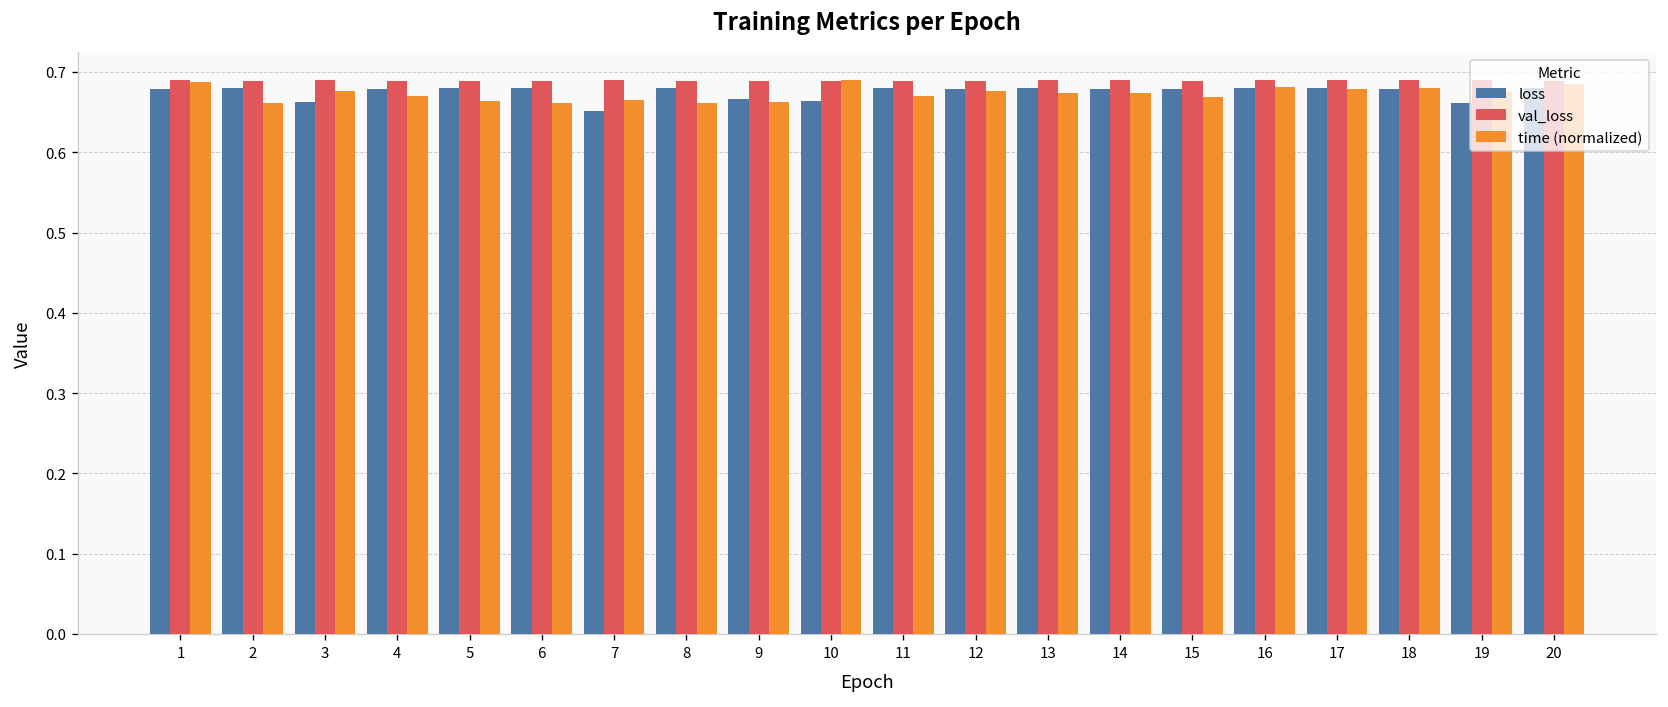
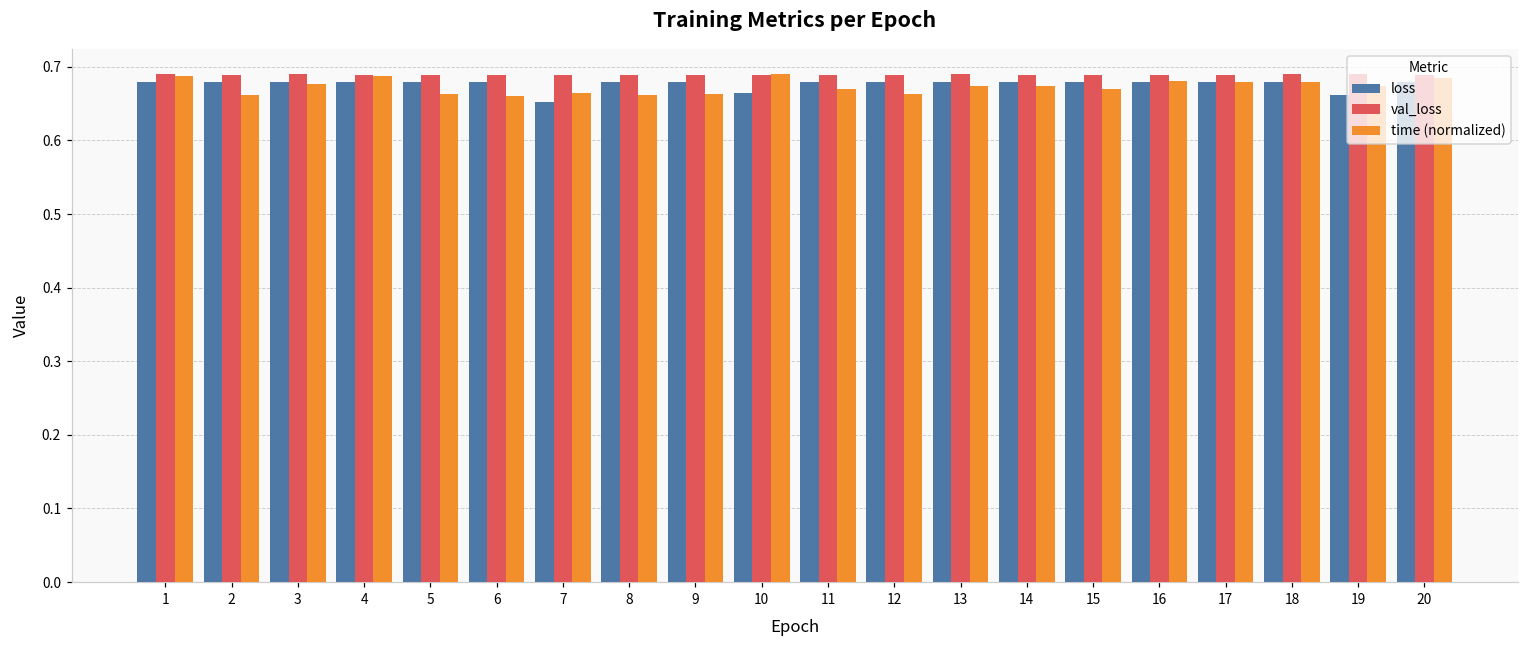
  {
    "loss": {
      "1": 0.68,
      "2": 0.68,
-     "3": 0.66,
+     "3": 0.68,
      "4": 0.68,
      "5": 0.68,
      "6": 0.68,
      "7": 0.65,
      "8": 0.68,
-     "9": 0.67,
+     "9": 0.68,
      "10": 0.66,
      "11": 0.68,
      "12": 0.68,
      "13": 0.68,
      "14": 0.68,
      "15": 0.68,
      "16": 0.68,
      "17": 0.68,
      "18": 0.68,
      "19": 0.66
    },
    "val_loss": {
      "1": 0.69,
      "2": 0.69,
      "3": 0.69,
      "4": 0.69,
      "5": 0.69,
      "6": 0.69,
      "7": 0.69,
      "8": 0.69,
      "9": 0.69,
      "10": 0.69,
      "11": 0.69,
      "12": 0.69,
      "13": 0.69,
      "14": 0.69,
      "15": 0.69,
      "16": 0.69,
      "17": 0.69,
      "18": 0.69
    },
    "time (normalized)": {
      "1": 0.69,
      "2": 0.66,
      "3": 0.68,
-     "4": 0.67,
+     "4": 0.69,
      "5": 0.66,
      "6": 0.66,
      "7": 0.66,
      "8": 0.66,
      "9": 0.66,
      "10": 0.69,
      "11": 0.67,
-     "12": 0.68,
+     "12": 0.66,
      "13": 0.67,
      "14": 0.67,
      "15": 0.67,
      "16": 0.68,
      "17": 0.68,
      "18": 0.68
    }
  }
